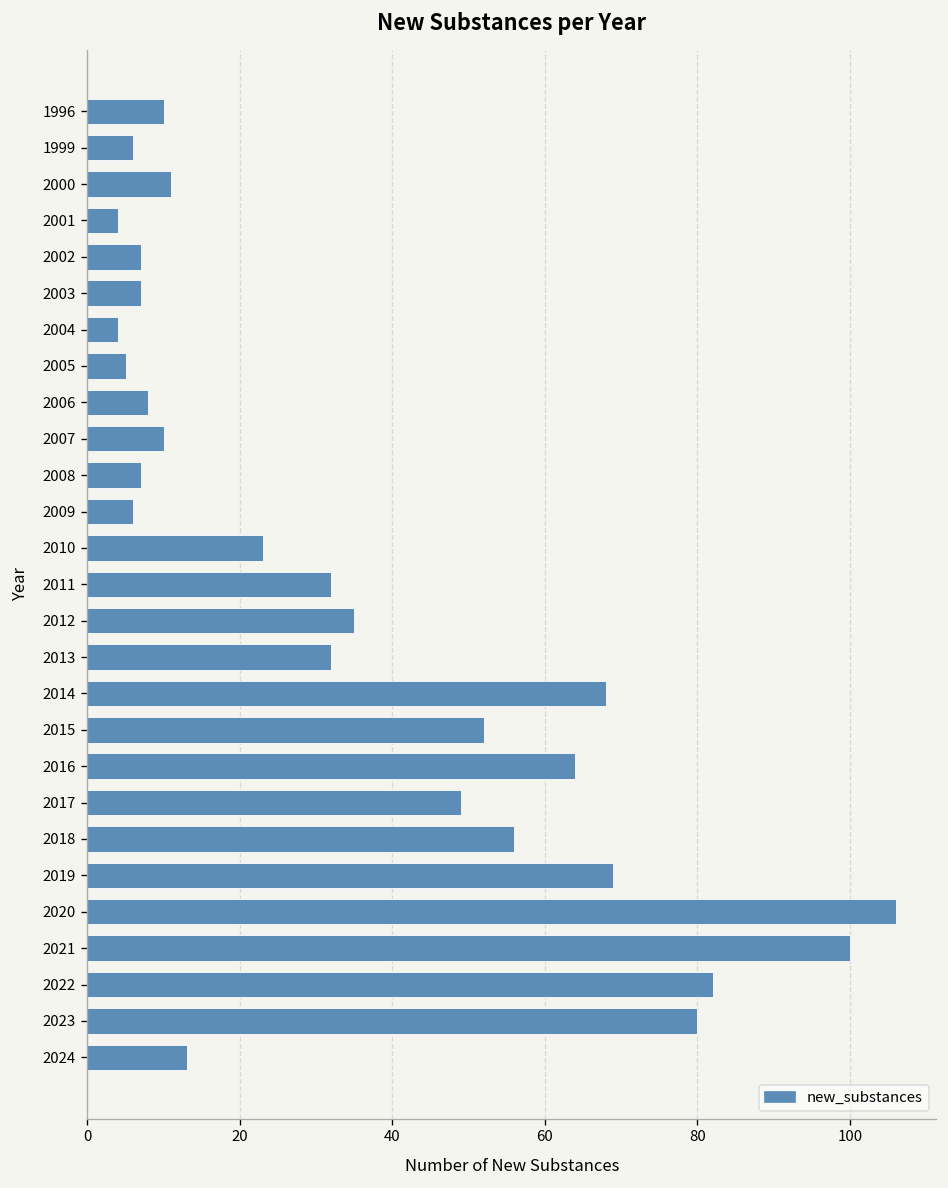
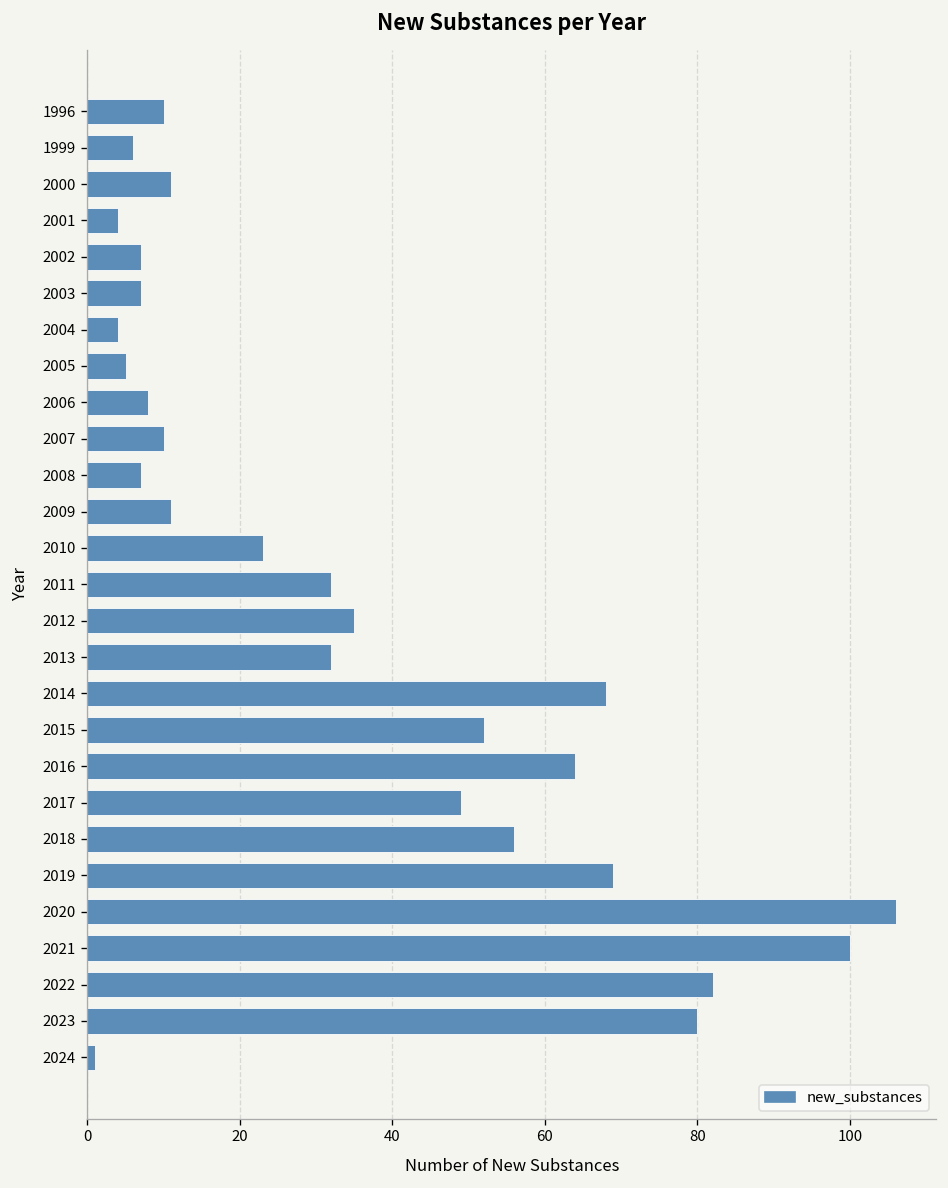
  {
    "1996": 10,
    "1999": 6,
    "2000": 11,
    "2001": 4,
    "2002": 7,
    "2003": 7,
    "2004": 4,
    "2005": 5,
    "2006": 8,
    "2007": 10,
    "2008": 7,
-   "2009": 6,
+   "2009": 11,
    "2010": 23,
    "2011": 32,
    "2012": 35,
    "2013": 32,
    "2014": 68,
    "2015": 52,
    "2016": 64,
    "2017": 49,
    "2018": 56,
    "2019": 69,
    "2020": 106,
    "2021": 100,
    "2022": 82,
    "2023": 80,
-   "2024": 13
+   "2024": 1
  }
